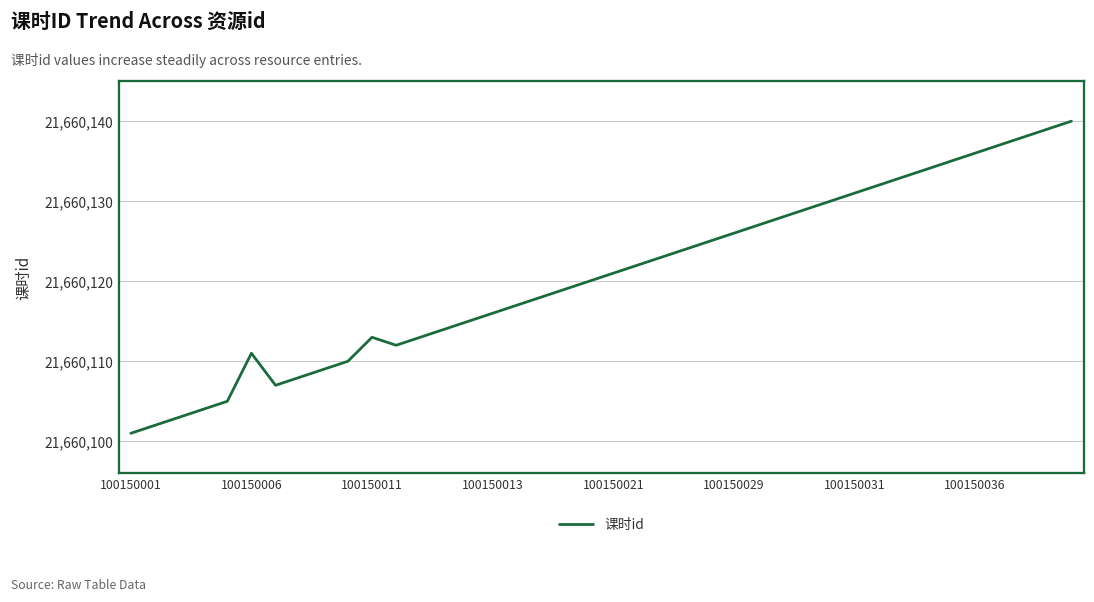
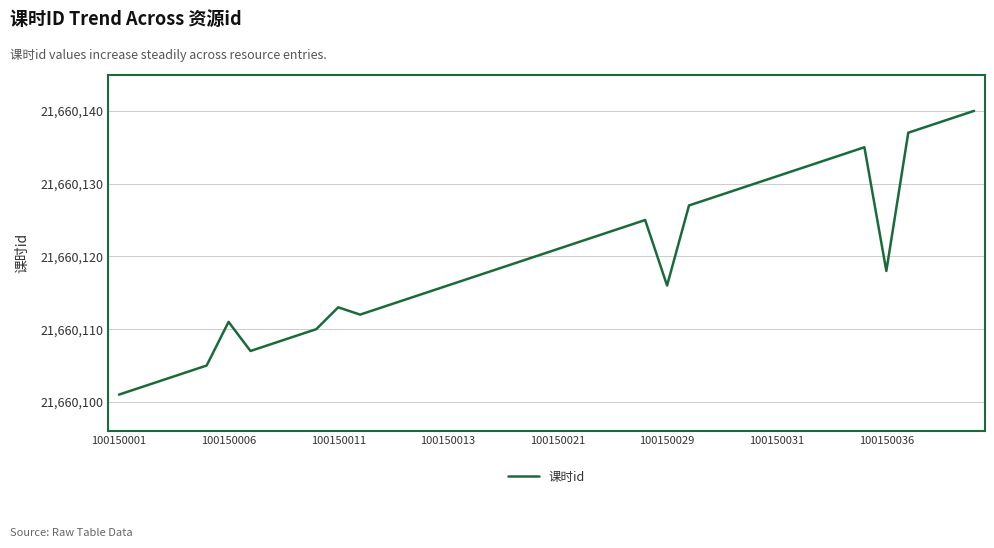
  {
    "100150001": "21,660,101",
    "100150006": "21,660,111",
    "100150011": "21,660,113",
    "100150013": "21,660,116",
    "100150021": "21,660,121",
-   "100150029": "21,660,126",
+   "100150029": "21,660,116",
    "100150031": "21,660,131",
-   "100150036": "21,660,136"
+   "100150036": "21,660,118"
  }
